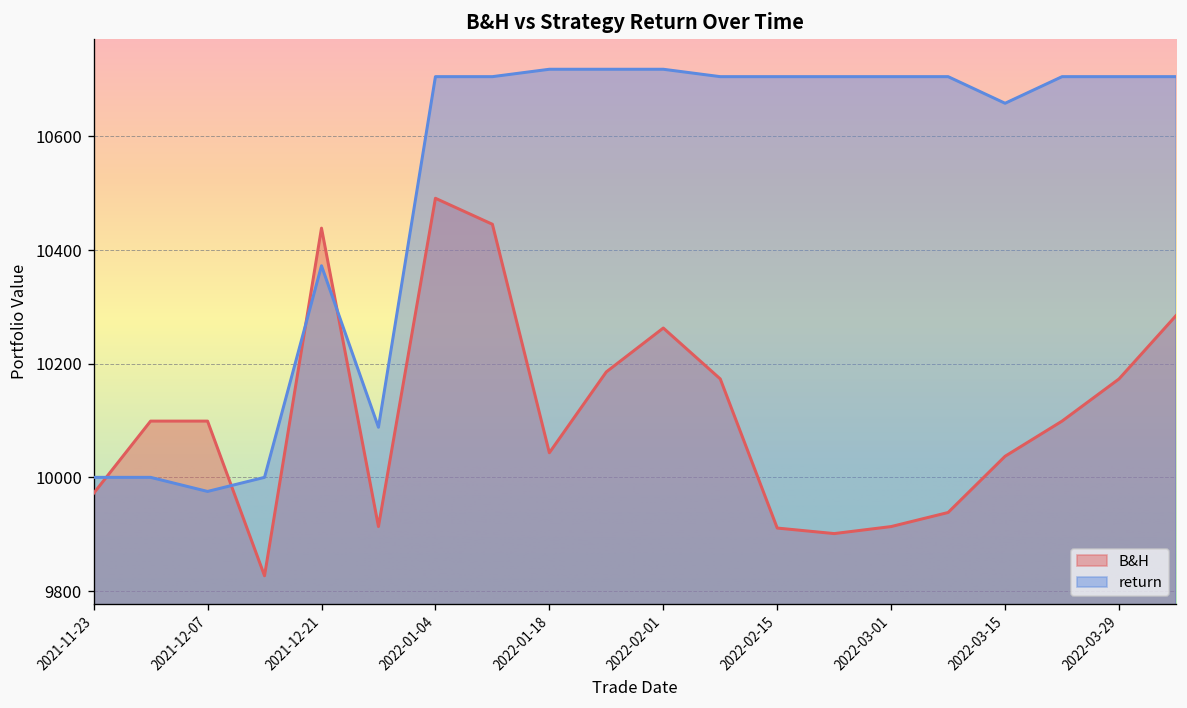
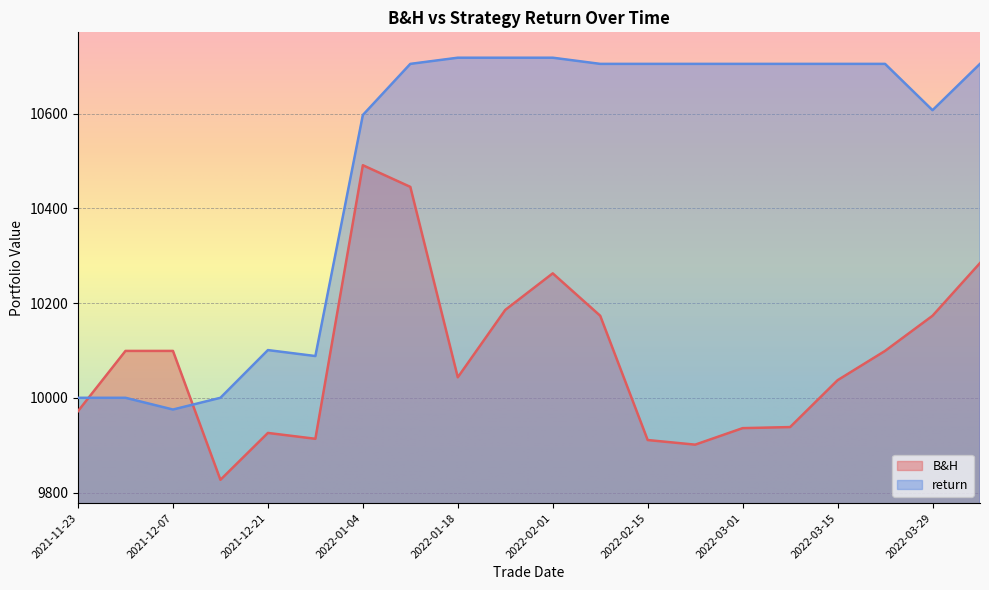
  {
    "B&H": {
      "2021-11-23": 9970,
      "2021-12-07": 10100,
-     "2021-12-21": 10440,
+     "2021-12-21": 9930,
      "2022-01-04": 10490,
      "2022-01-18": 10040,
      "2022-02-01": 10260,
      "2022-02-15": 9910,
-     "2022-03-01": 9910,
+     "2022-03-01": 9940,
      "2022-03-15": 10040,
      "2022-03-29": 10170
    },
    "return": {
      "2021-11-23": 10000,
      "2021-12-07": 9980,
-     "2021-12-21": 10370,
-     "2022-01-04": 10710,
+     "2021-12-21": 10100,
+     "2022-01-04": 10600,
      "2022-01-18": 10720,
      "2022-02-01": 10720,
      "2022-02-15": 10710,
      "2022-03-01": 10710,
-     "2022-03-15": 10660,
-     "2022-03-29": 10710
+     "2022-03-15": 10710,
+     "2022-03-29": 10610
    }
  }
